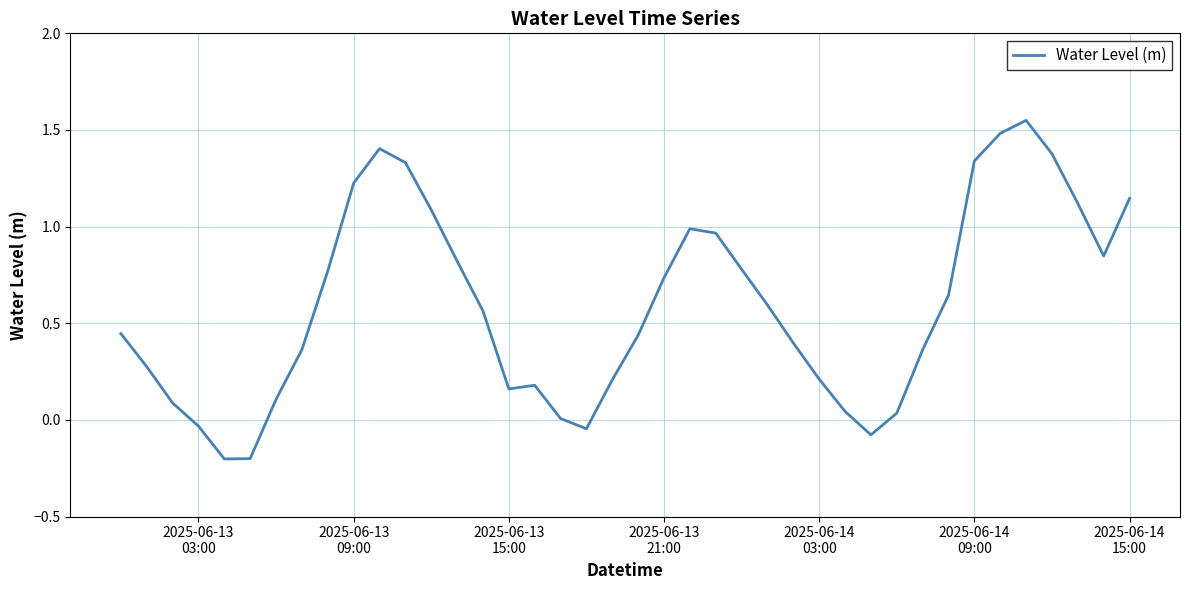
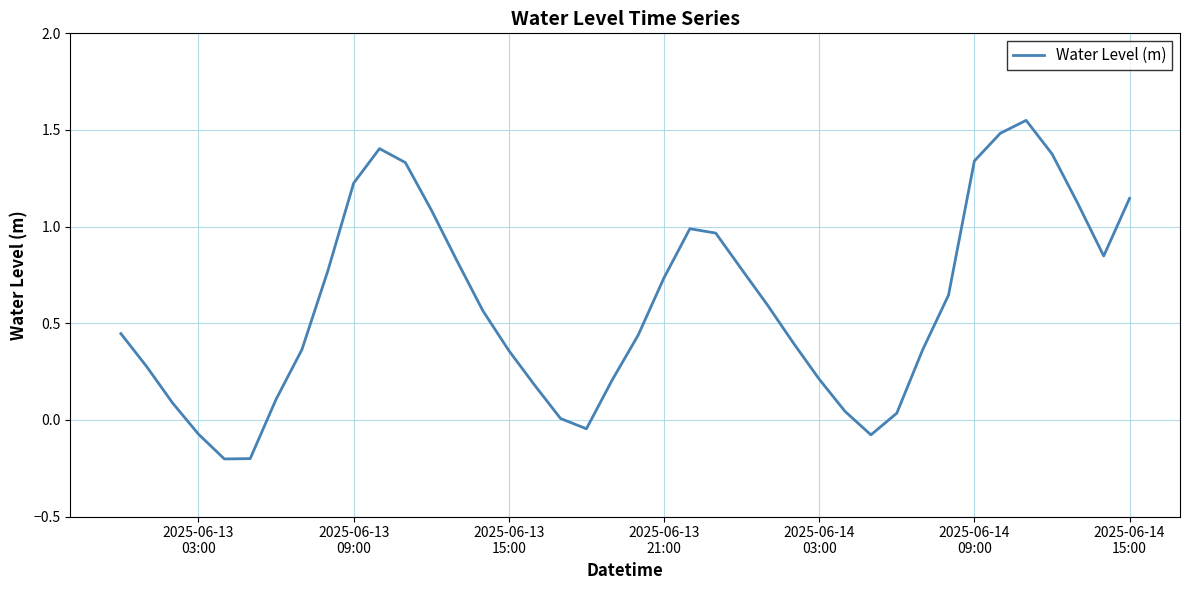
  {
-   "2025-06-13 03:00": -0.03,
+   "2025-06-13 03:00": -0.07,
    "2025-06-13 09:00": 1.22,
-   "2025-06-13 15:00": 0.16,
+   "2025-06-13 15:00": 0.36,
    "2025-06-13 21:00": 0.74,
    "2025-06-14 03:00": 0.21,
    "2025-06-14 09:00": 1.34,
    "2025-06-14 15:00": 1.15
  }
